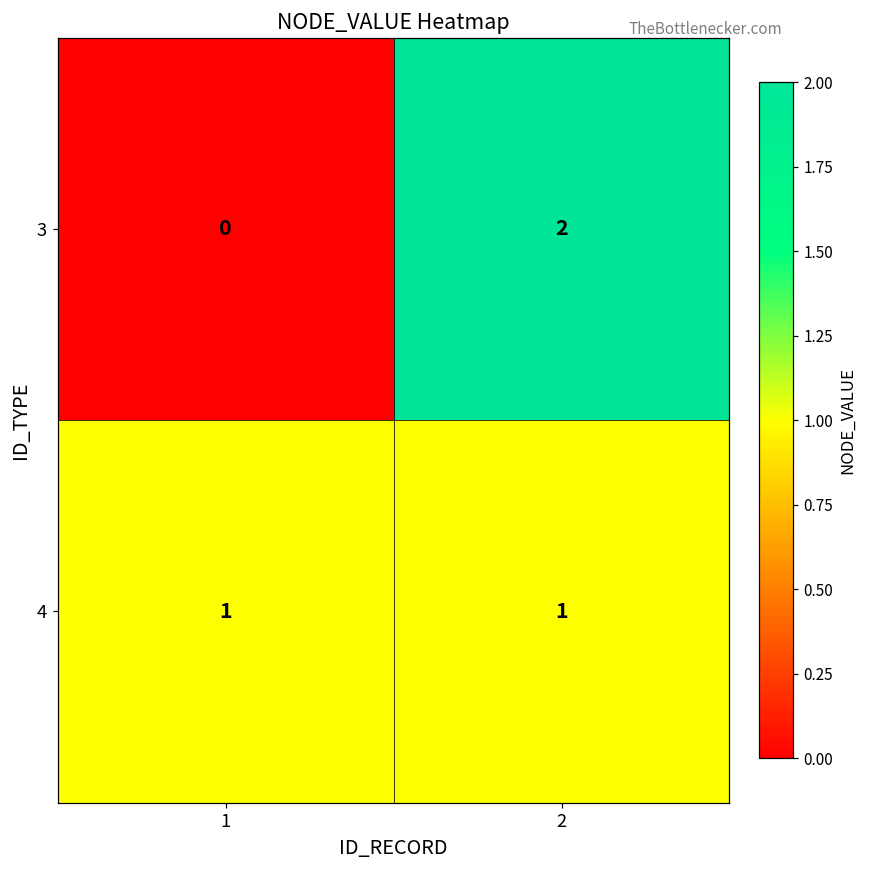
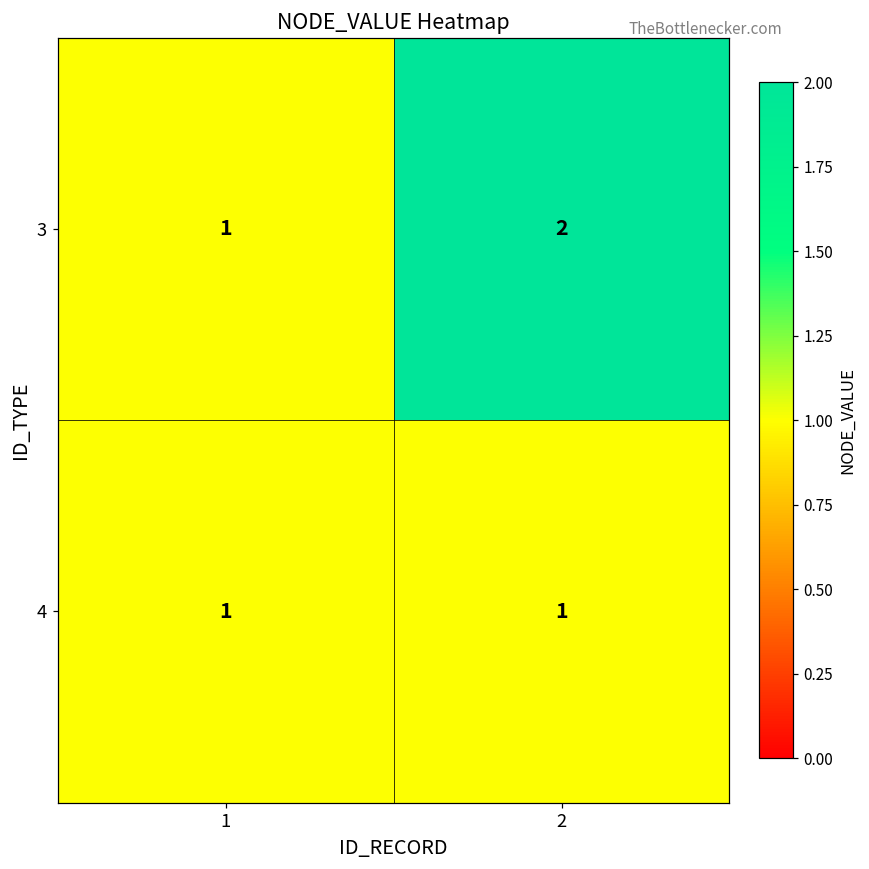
  {
    "3": {
-     "1": 0,
+     "1": 1,
      "2": 2
    },
    "4": {
      "1": 1,
      "2": 1
    }
  }
